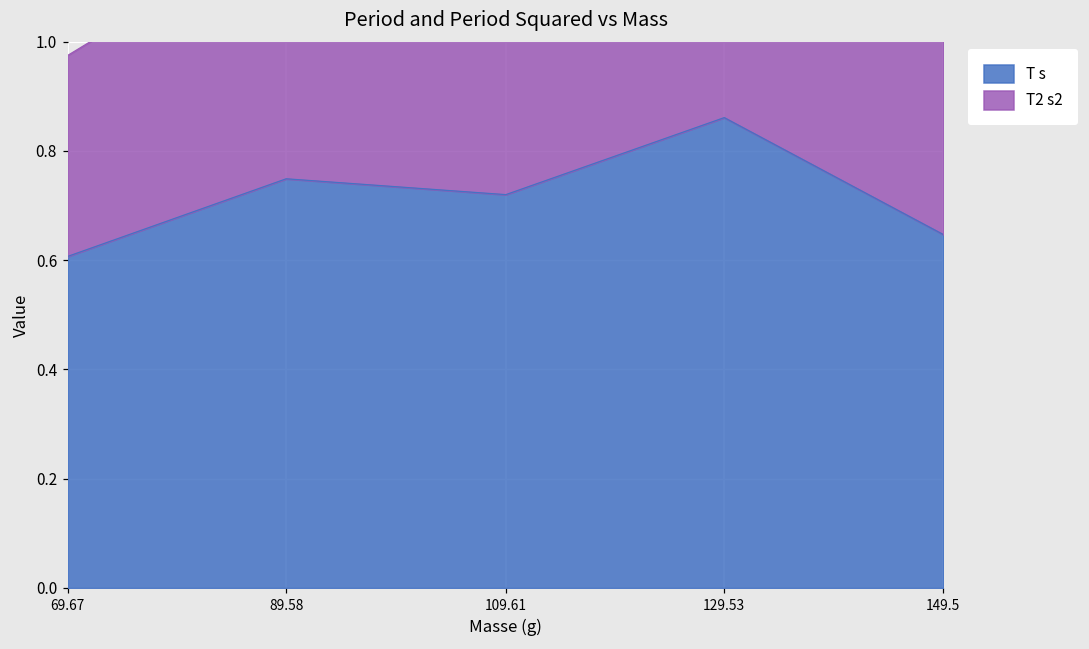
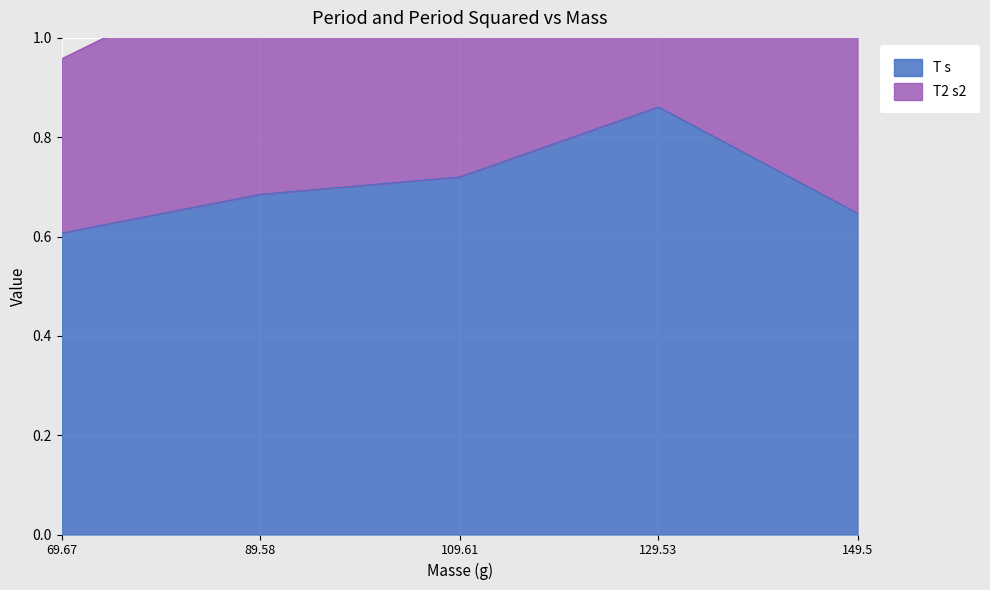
  {
    "T s": {
      "69.67": 0.61,
-     "89.58": 0.75,
+     "89.58": 0.69,
      "109.61": 0.72,
      "129.53": 0.86,
      "149.5": 0.65
    },
    "T2 s2": {
-     "69.67": 0.37
+     "69.67": 0.35
    }
  }
